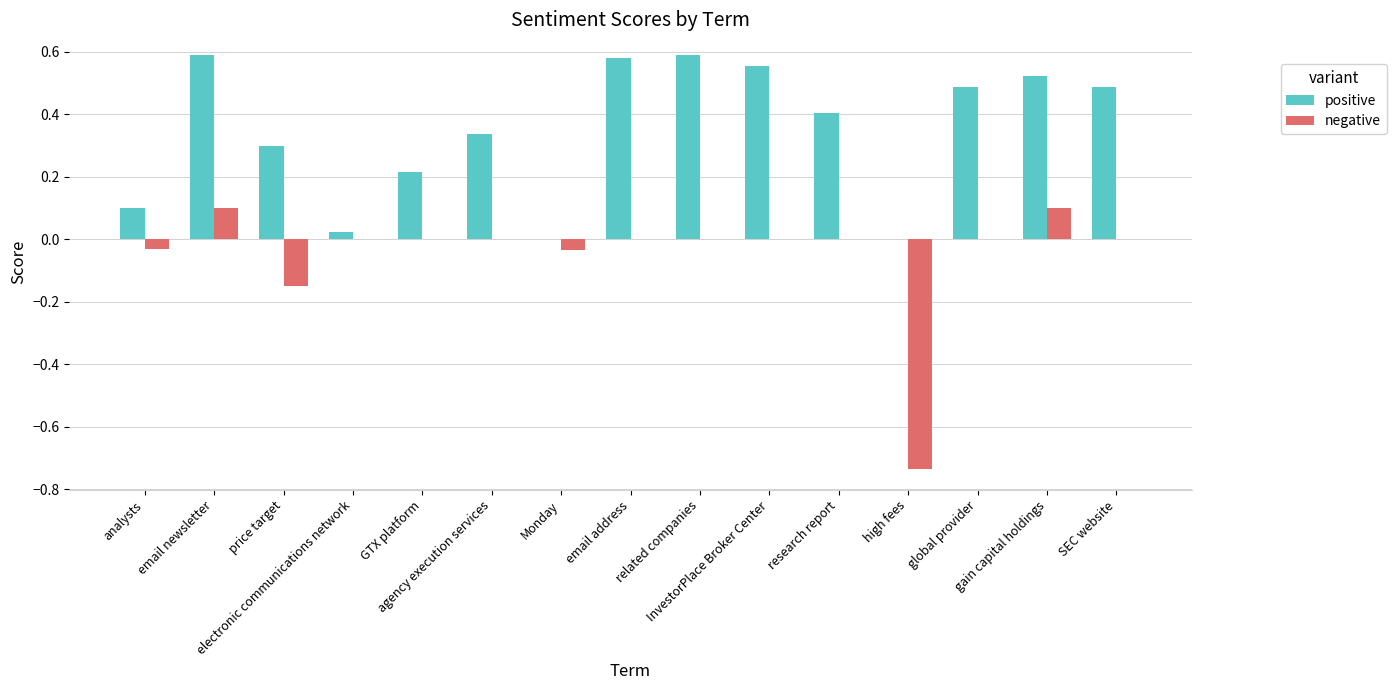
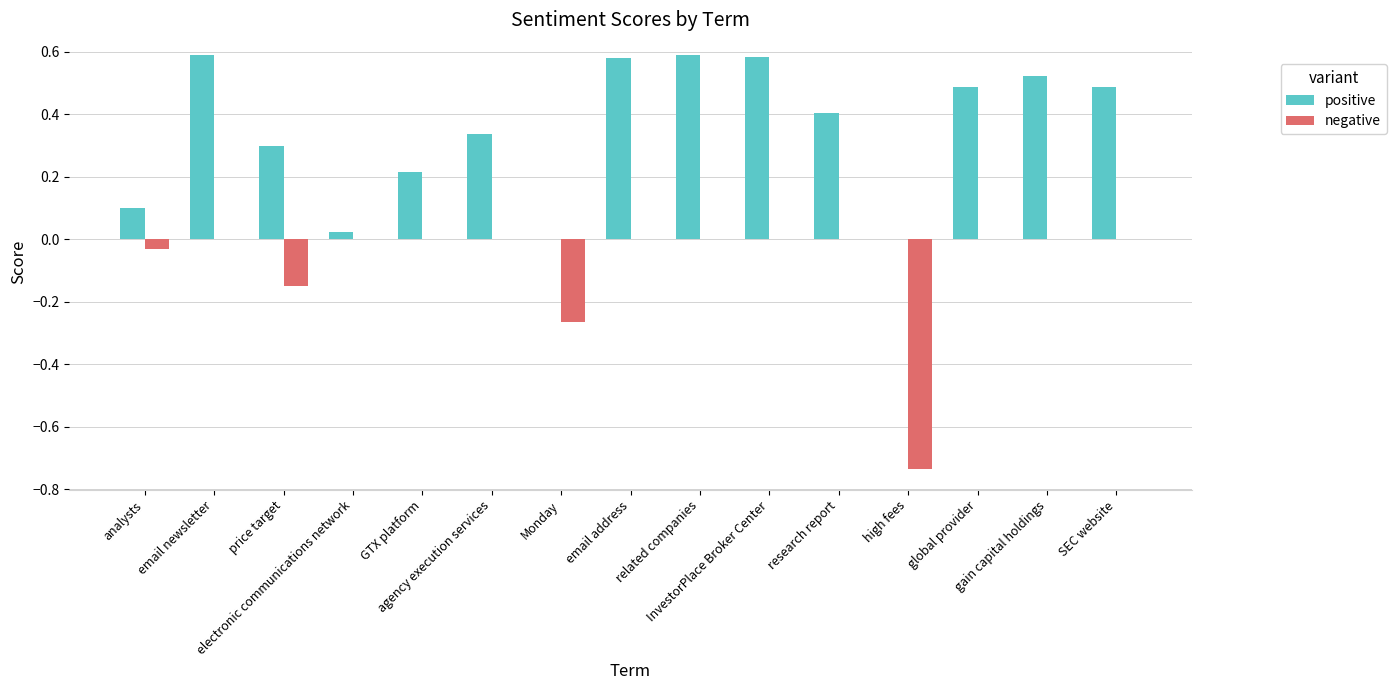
  {
    "positive": {
      "analysts": 0.10,
      "email newsletter": 0.59,
      "price target": 0.30,
      "electronic communications network": 0.02,
      "GTX platform": 0.21,
      "agency execution services": 0.34,
      "Monday": 0.00,
      "email address": 0.58,
      "related companies": 0.59,
-     "InvestorPlace Broker Center": 0.56,
+     "InvestorPlace Broker Center": 0.58,
      "research report": 0.40,
      "high fees": 0.00,
      "global provider": 0.49,
      "gain capital holdings": 0.52,
      "SEC website": 0.49
    },
    "negative": {
      "analysts": -0.03,
-     "email newsletter": 0.1,
+     "email newsletter": 0.0,
      "price target": -0.15,
      "electronic communications network": 0.00,
      "GTX platform": 0.00,
      "agency execution services": 0.00,
-     "Monday": -0.03,
+     "Monday": -0.27,
      "email address": 0.00,
      "related companies": 0.00,
      "InvestorPlace Broker Center": 0.00,
      "research report": 0.00,
      "high fees": -0.74,
      "global provider": 0.00,
-     "gain capital holdings": 0.1,
+     "gain capital holdings": 0.0,
      "SEC website": 0.00
    }
  }
